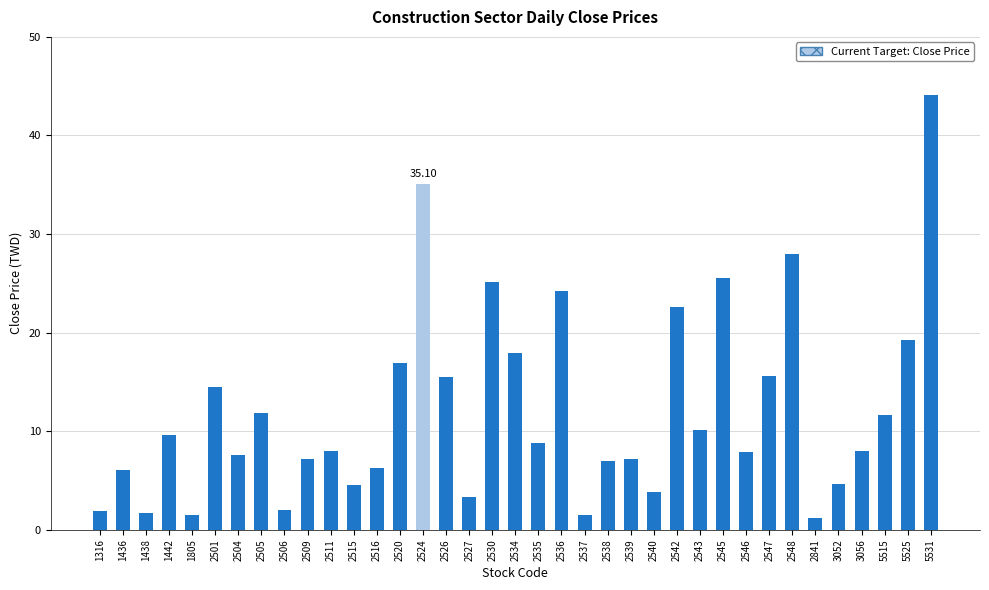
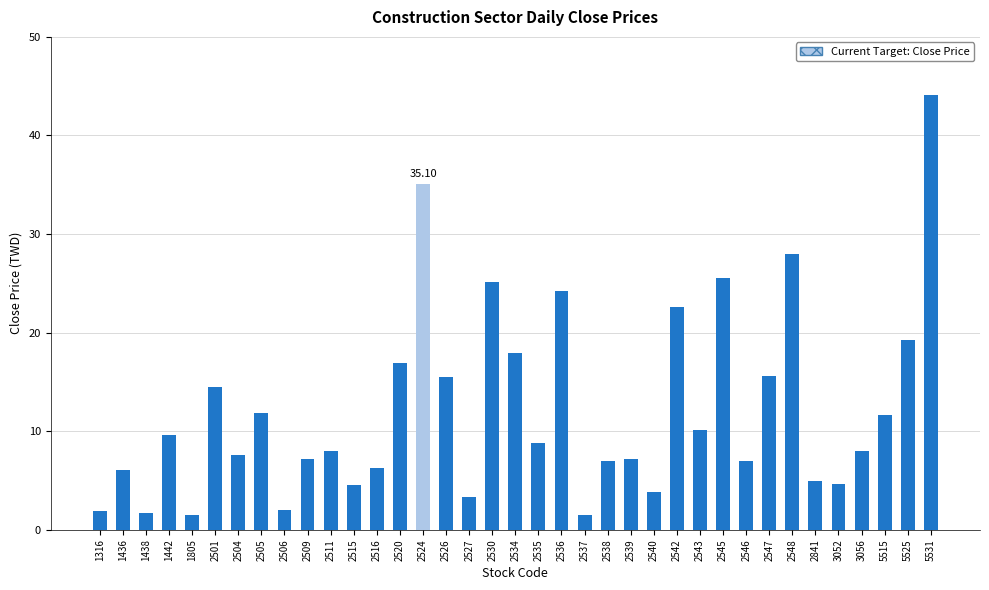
  {
    "1316": 2,
    "1436": 6,
    "1438": 2,
    "1442": 10,
    "1805": 1,
    "2501": 15,
    "2504": 8,
    "2505": 12,
    "2506": 2,
    "2509": 7,
    "2511": 8,
    "2515": 5,
    "2516": 6,
    "2520": 17,
    "2526": 15,
    "2527": 3,
    "2530": 25,
    "2534": 18,
    "2535": 9,
    "2536": 24,
    "2537": 2,
    "2538": 7,
    "2539": 7,
    "2540": 4,
    "2542": 23,
    "2543": 10,
    "2545": 26,
-   "2546": 8,
+   "2546": 7,
    "2547": 16,
    "2548": 28,
-   "2841": 1,
+   "2841": 5,
    "3052": 5,
    "3056": 8,
    "5515": 12,
    "5525": 19,
    "5531": 44
  }
